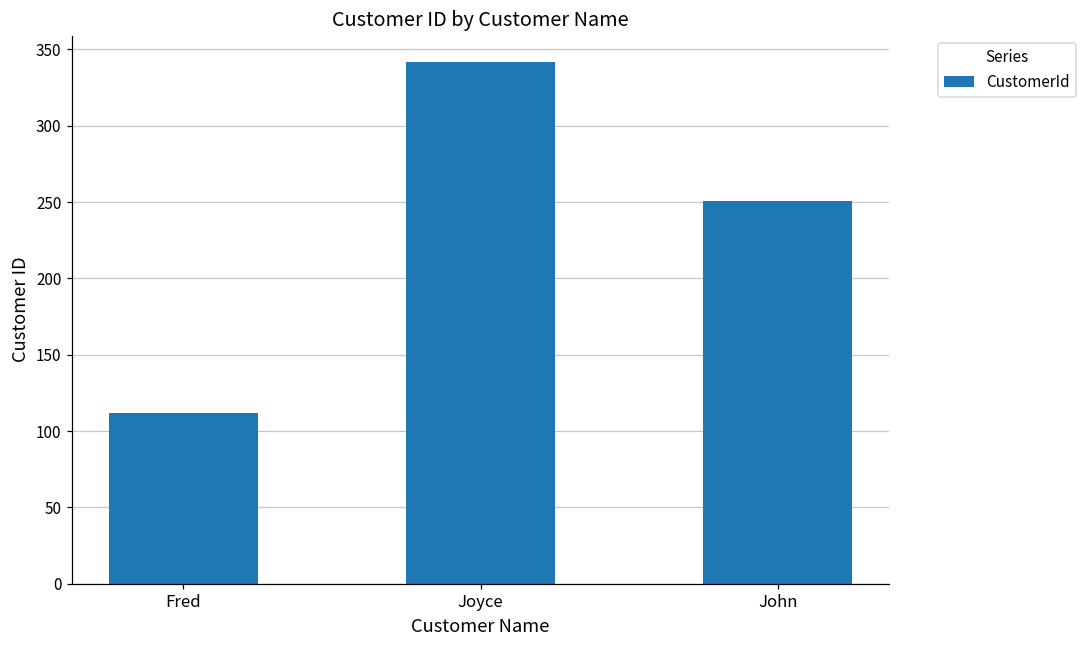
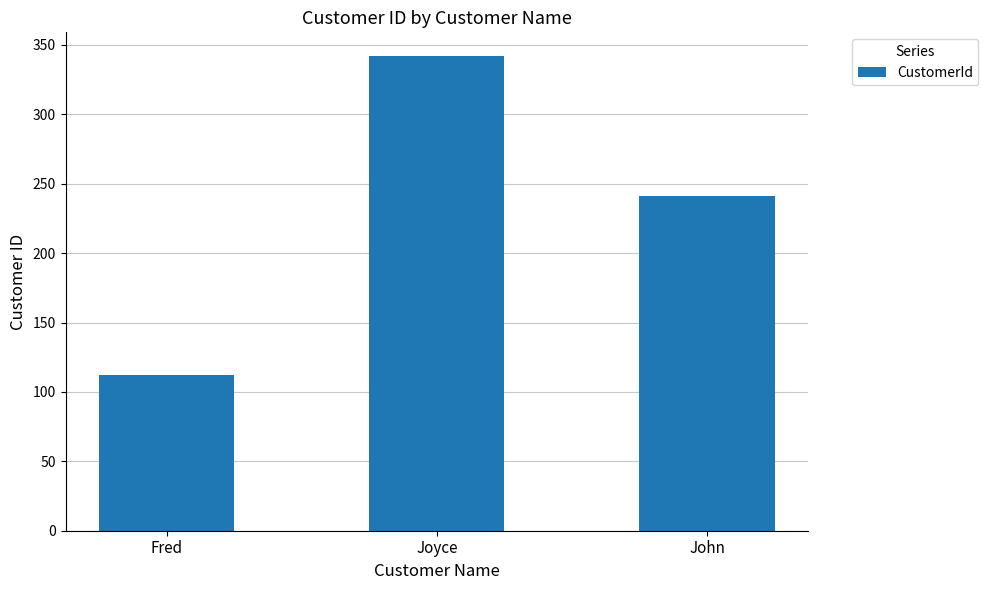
  {
    "Fred": 112,
    "Joyce": 342,
-   "John": 251
+   "John": 241
  }
